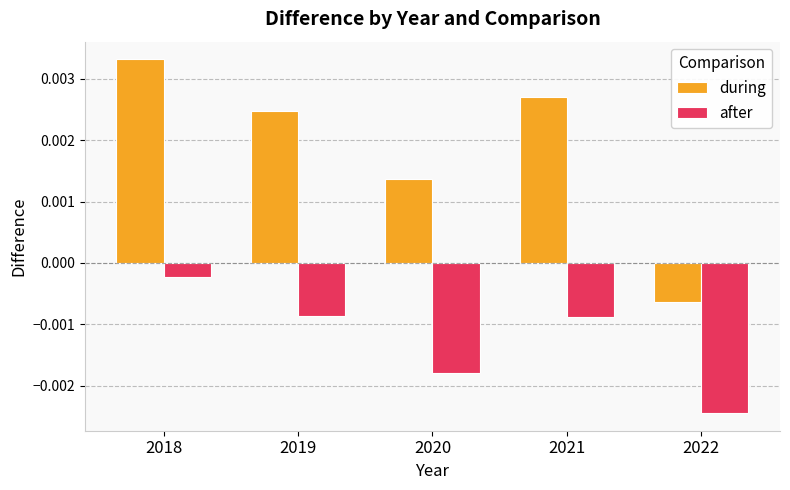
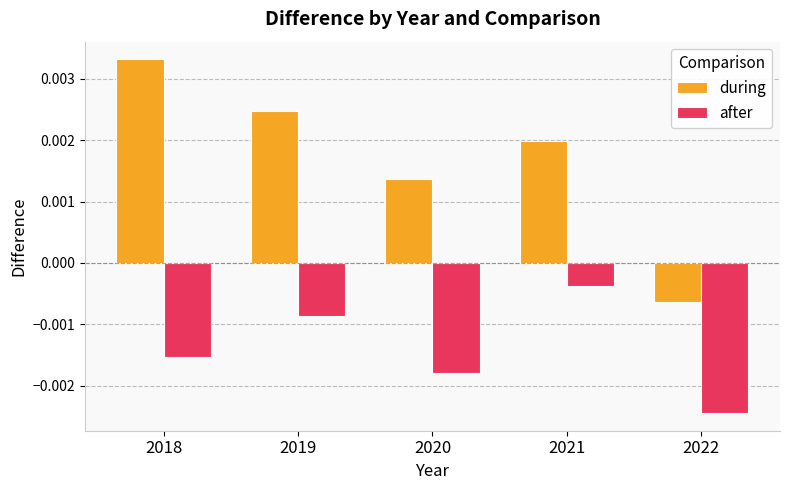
  {
    "during": {
      "2018": 0.0033,
      "2019": 0.0025,
      "2020": 0.0014,
-     "2021": 0.0027,
+     "2021": 0.0020,
      "2022": -0.0006
    },
    "after": {
-     "2018": -0.0002,
+     "2018": -0.0015,
      "2019": -0.0009,
      "2020": -0.0018,
-     "2021": -0.0009,
+     "2021": -0.0004,
      "2022": -0.0024
    }
  }
